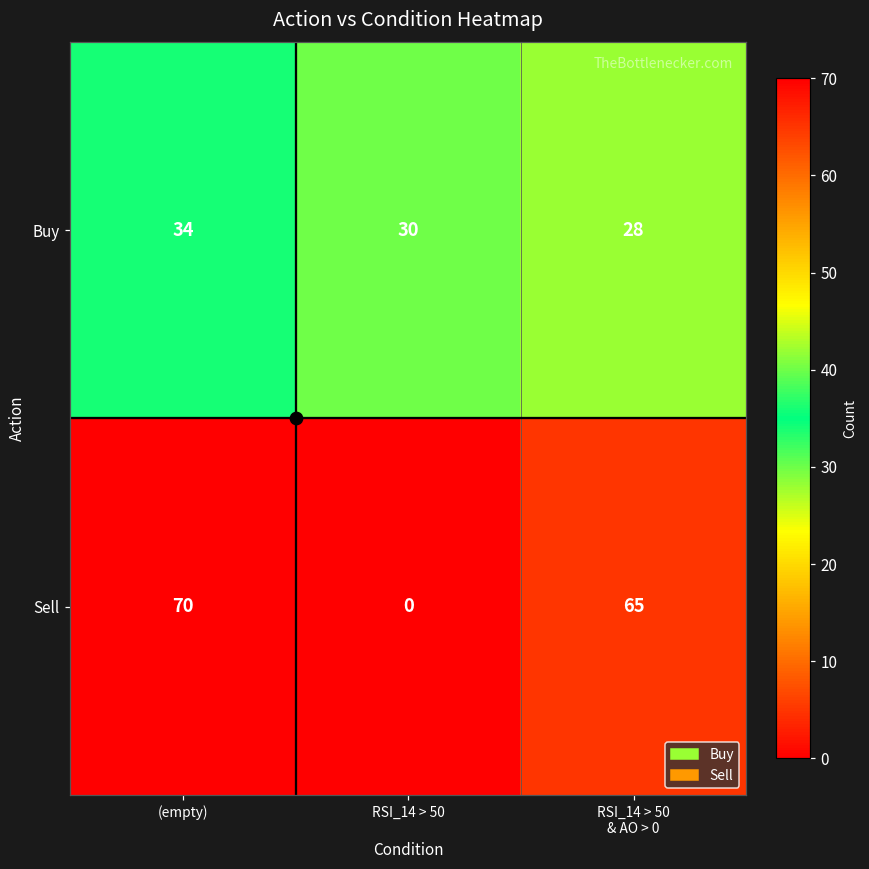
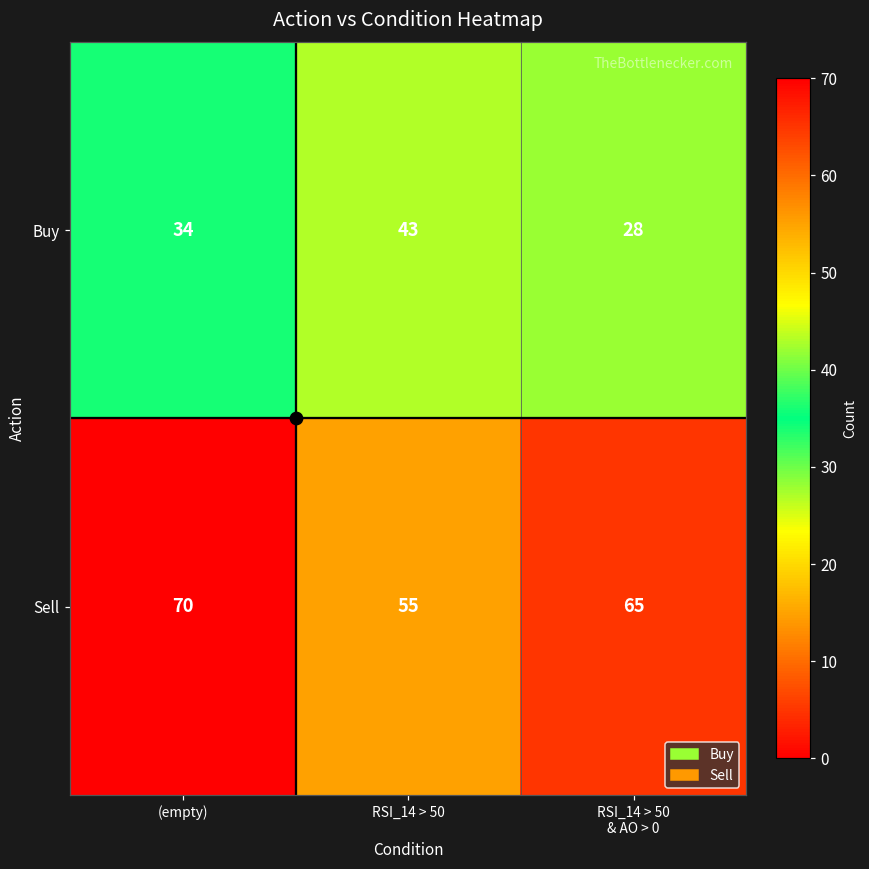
  {
    "Buy": {
      "(empty)": 34,
-     "RSI_14 > 50": 30
+     "RSI_14 > 50": 43
    },
    "Sell": {
      "(empty)": 70,
-     "RSI_14 > 50": 0,
+     "RSI_14 > 50": 55,
      "RSI_14 > 50 & AO > 0": 65
    }
  }
